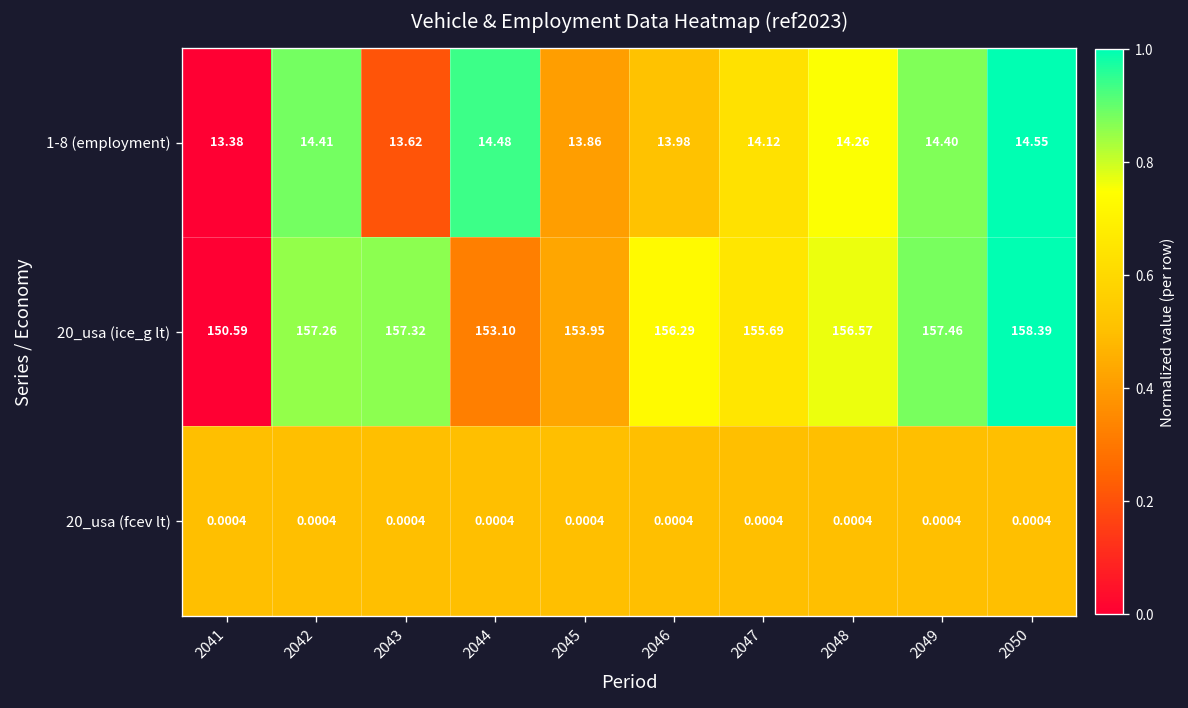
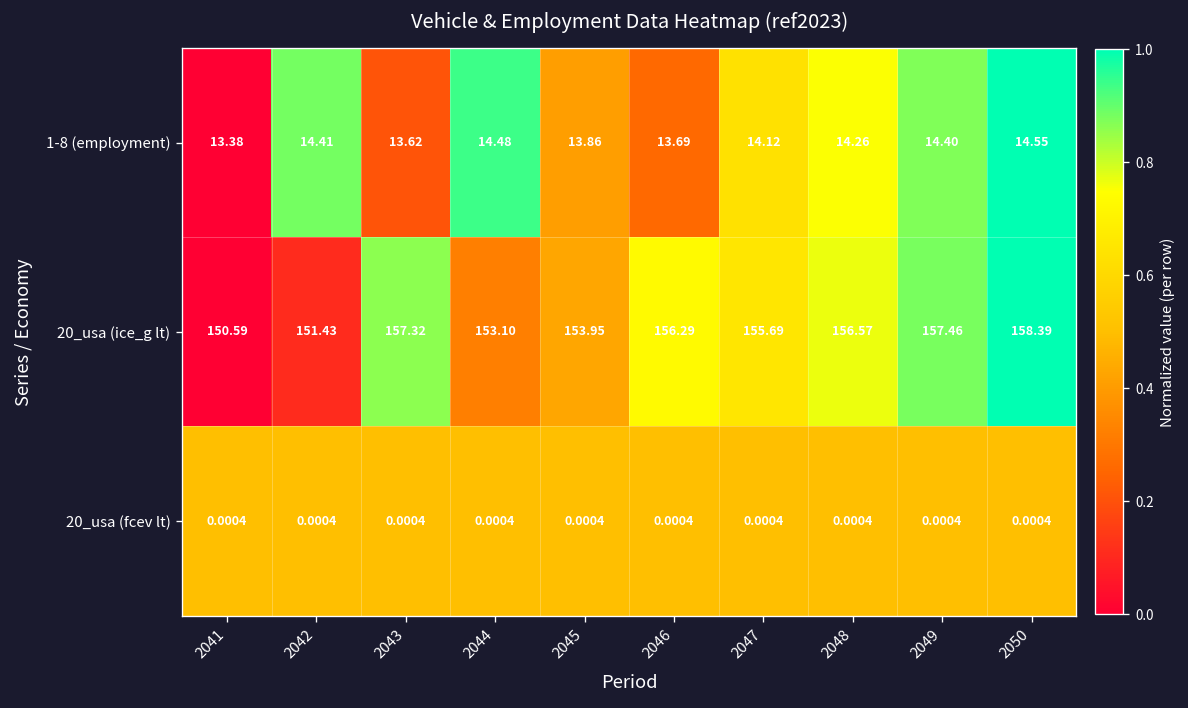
  {
    "1-8 (employment)": {
      "2041": 13.38,
      "2042": 14.41,
      "2043": 13.62,
      "2044": 14.48,
      "2045": 13.86,
-     "2046": 13.98,
+     "2046": 13.69,
      "2047": 14.12,
      "2048": 14.26,
      "2049": 14.40,
      "2050": 14.55
    },
    "20_usa (ice_g lt)": {
      "2041": 150.59,
-     "2042": 157.26,
+     "2042": 151.43,
      "2043": 157.32,
      "2044": 153.10,
      "2045": 153.95,
      "2046": 156.29,
      "2047": 155.69,
      "2048": 156.57,
      "2049": 157.46,
      "2050": 158.39
    },
    "20_usa (fcev lt)": {
      "2041": 0.0004,
      "2042": 0.0004,
      "2043": 0.0004,
      "2044": 0.0004,
      "2045": 0.0004,
      "2046": 0.0004,
      "2047": 0.0004,
      "2048": 0.0004,
      "2049": 0.0004,
      "2050": 0.0004
    }
  }
